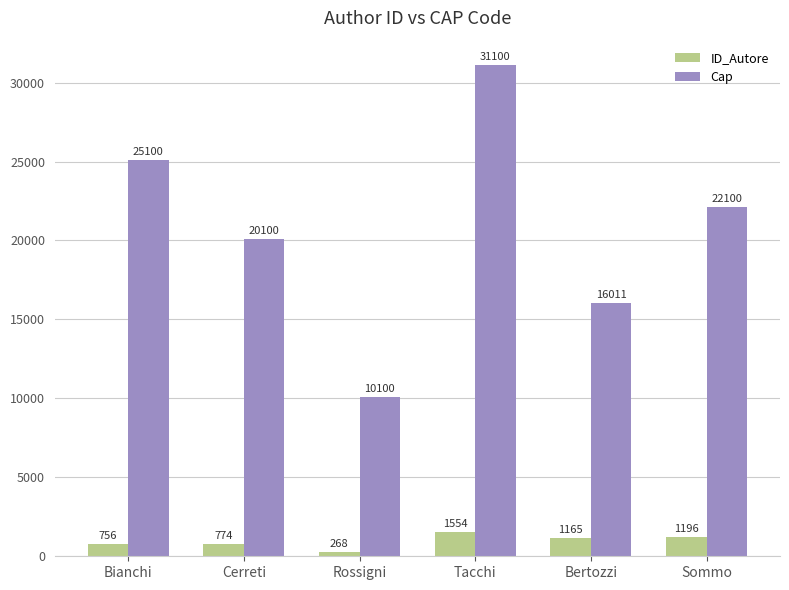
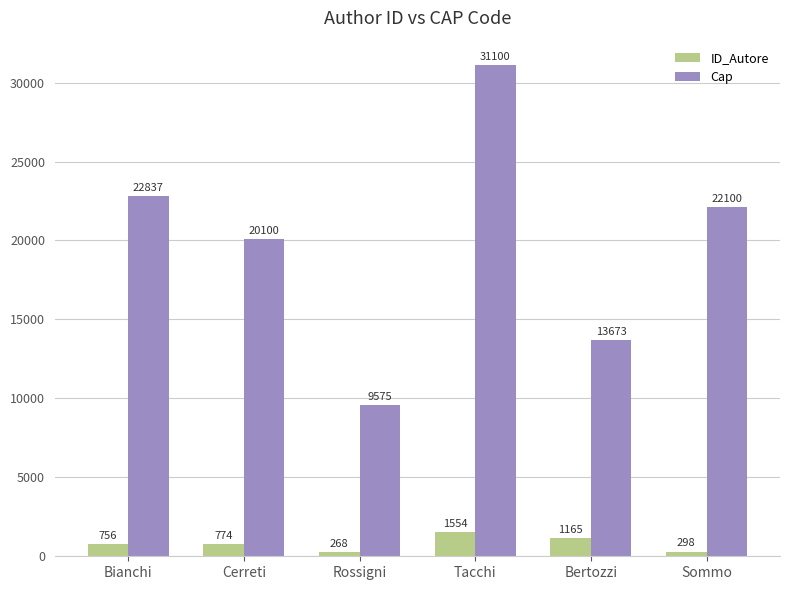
  {
    "ID_Autore": {
      "Bianchi": 756,
      "Cerreti": 774,
      "Rossigni": 268,
      "Tacchi": 1554,
      "Bertozzi": 1165,
-     "Sommo": 1196
+     "Sommo": 298
    },
    "Cap": {
-     "Bianchi": 25100,
+     "Bianchi": 22837,
      "Cerreti": 20100,
-     "Rossigni": 10100,
+     "Rossigni": 9575,
      "Tacchi": 31100,
-     "Bertozzi": 16011,
+     "Bertozzi": 13673,
      "Sommo": 22100
    }
  }
